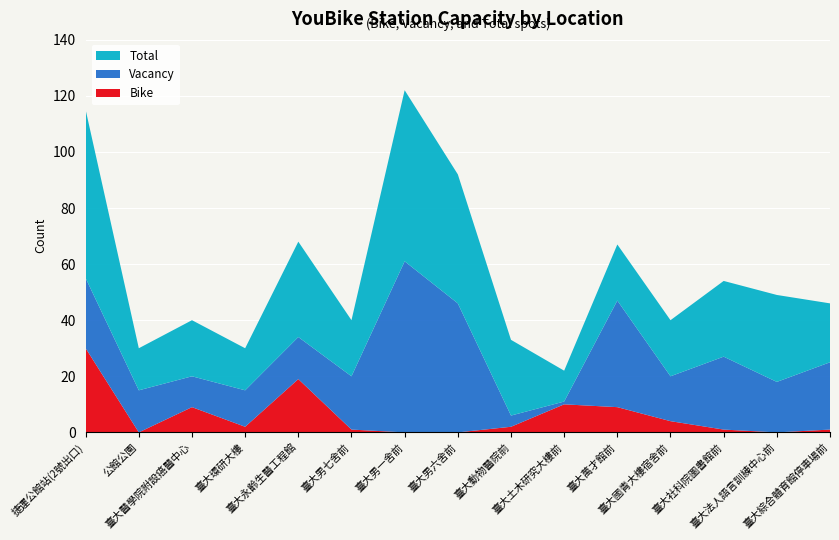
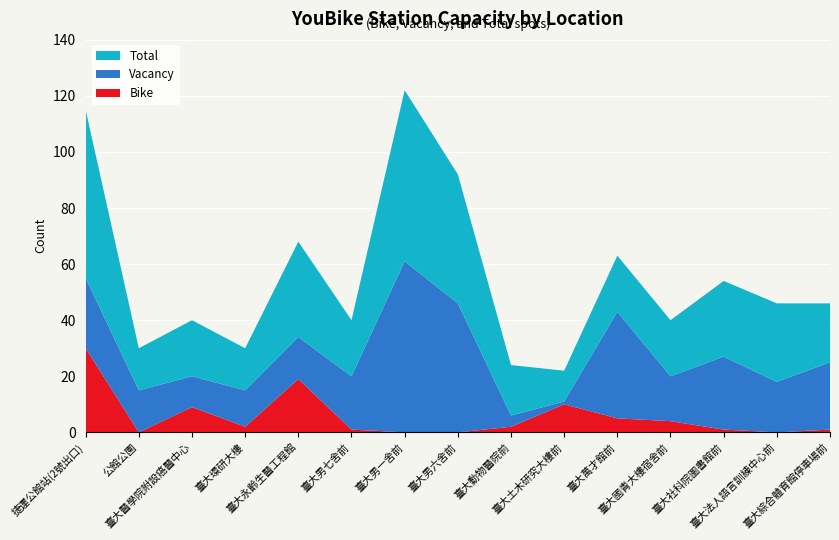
  {
    "Bike": {
      "捷運公館站(2號出口)": 30,
      "公館公園": 0,
      "臺大醫學院附設癌醫中心": 9,
      "臺大環研大樓": 2,
      "臺大永齡生醫工程館": 19,
      "臺大男七舍前": 1,
      "臺大男一舍前": 0,
      "臺大男六舍前": 0,
      "臺大動物醫院前": 2,
      "臺大土木研究大樓前": 10,
-     "臺大萬才館前": 9,
+     "臺大萬才館前": 5,
      "臺大國青大樓宿舍前": 4,
      "臺大社科院圖書館前": 1,
      "臺大法人語言訓練中心前": 0,
      "臺大綜合體育館停車場前": 1
    },
    "Vacancy": {
      "捷運公館站(2號出口)": 25,
      "公館公園": 15,
      "臺大醫學院附設癌醫中心": 11,
      "臺大環研大樓": 13,
      "臺大永齡生醫工程館": 15,
      "臺大男七舍前": 19,
      "臺大男一舍前": 61,
      "臺大男六舍前": 46,
      "臺大動物醫院前": 4,
      "臺大土木研究大樓前": 1,
      "臺大萬才館前": 38,
      "臺大國青大樓宿舍前": 16,
      "臺大社科院圖書館前": 26,
      "臺大法人語言訓練中心前": 18,
      "臺大綜合體育館停車場前": 24
    },
    "Total": {
      "捷運公館站(2號出口)": 60,
      "公館公園": 15,
      "臺大醫學院附設癌醫中心": 20,
      "臺大環研大樓": 15,
      "臺大永齡生醫工程館": 34,
      "臺大男七舍前": 20,
      "臺大男一舍前": 61,
      "臺大男六舍前": 46,
-     "臺大動物醫院前": 27,
+     "臺大動物醫院前": 18,
      "臺大土木研究大樓前": 11,
      "臺大萬才館前": 20,
      "臺大國青大樓宿舍前": 20,
      "臺大社科院圖書館前": 27,
-     "臺大法人語言訓練中心前": 31,
+     "臺大法人語言訓練中心前": 28,
      "臺大綜合體育館停車場前": 21
    }
  }
